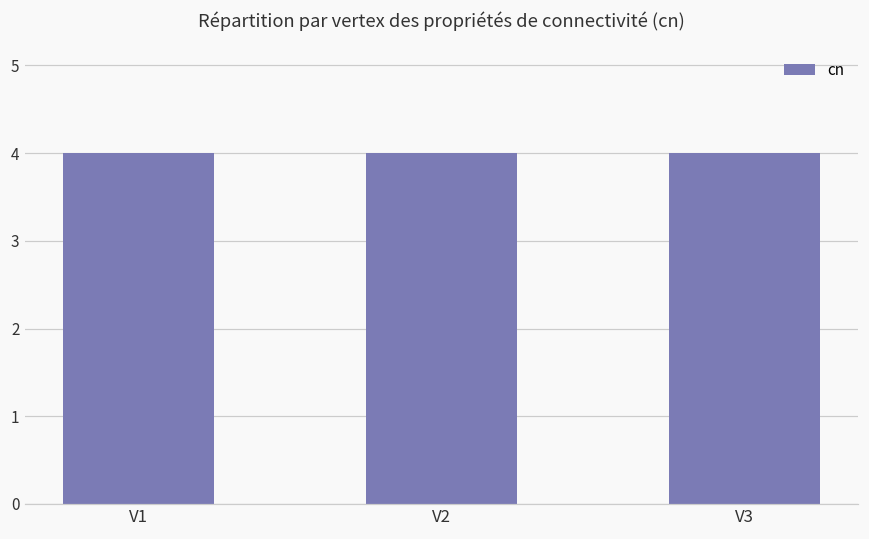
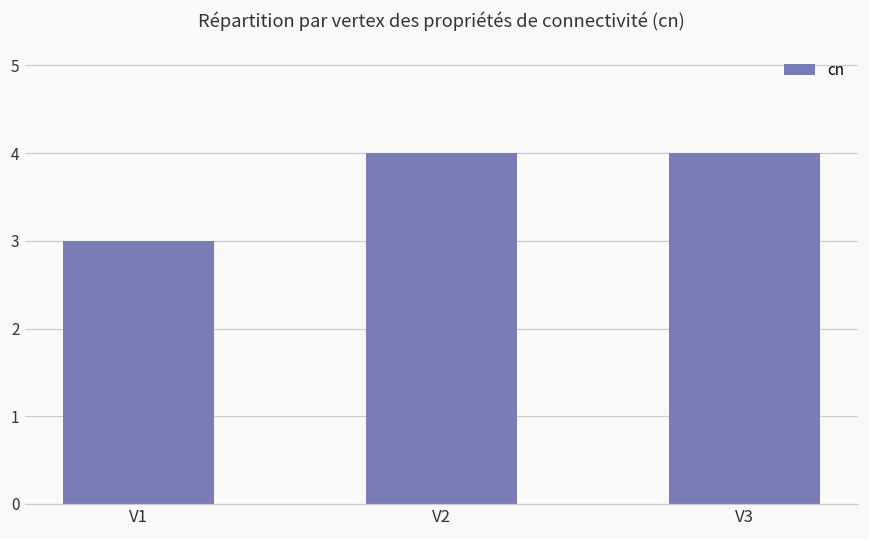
  {
-   "V1": 4,
+   "V1": 3,
    "V2": 4,
    "V3": 4
  }
